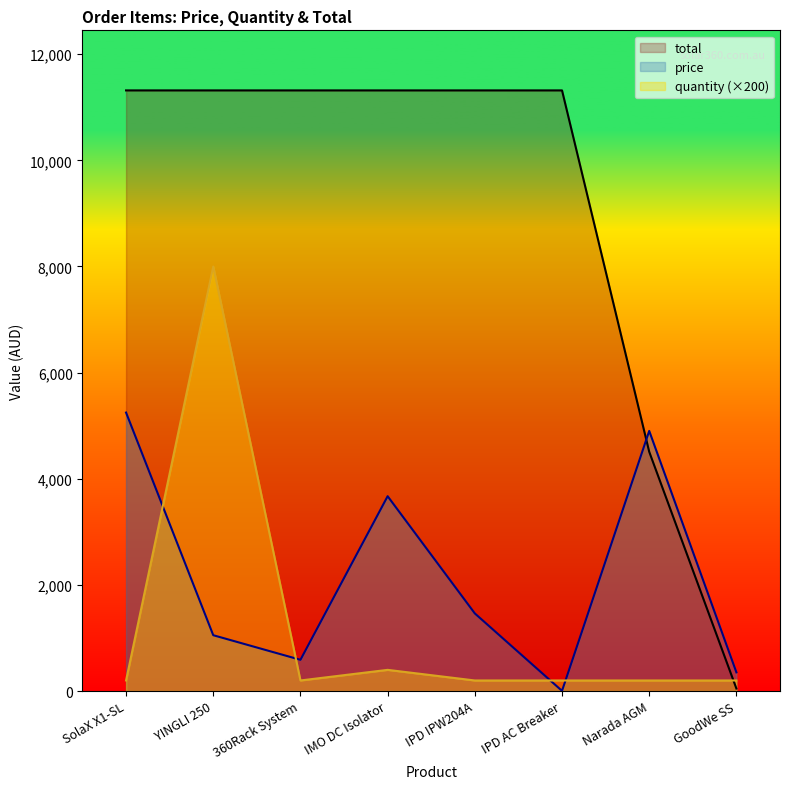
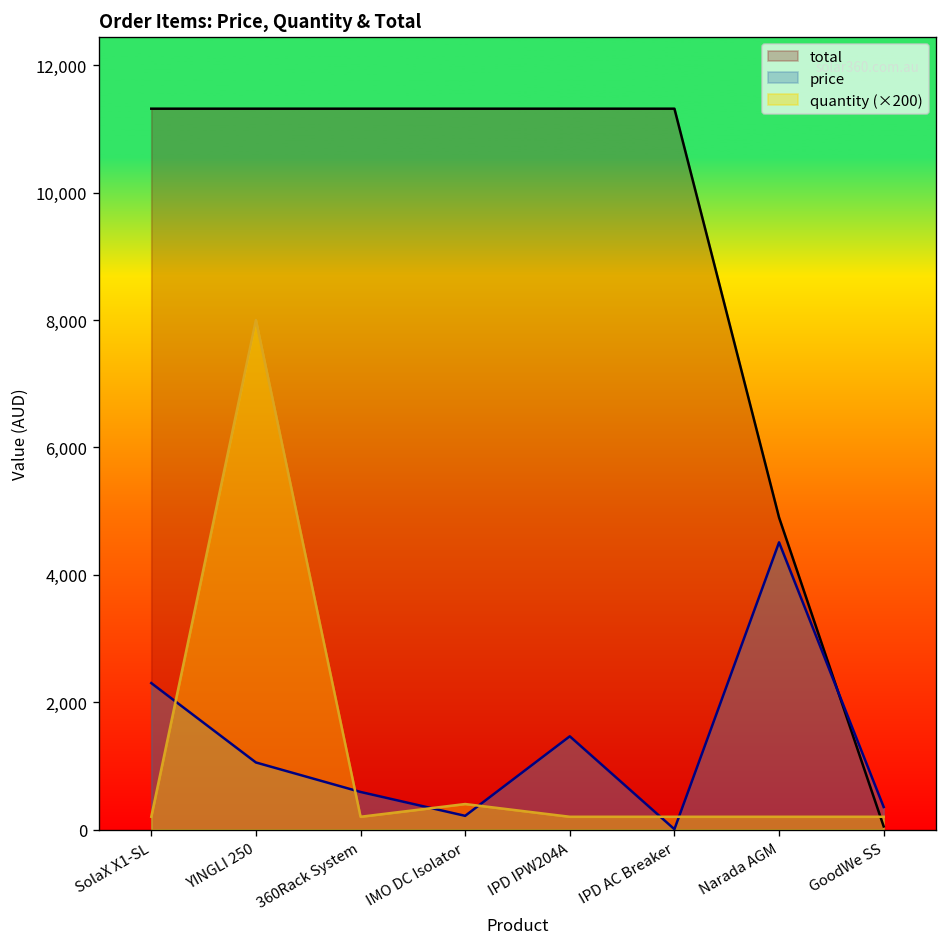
  {
    "total": {
      "SolaX X1-SL": "11,300",
      "YINGLI 250": "11,300",
      "360Rack System": "11,300",
      "IMO DC Isolator": "11,300",
      "IPD IPW204A": "11,300",
      "IPD AC Breaker": "11,300",
-     "Narada AGM": "4,500",
+     "Narada AGM": "4,900",
      "GoodWe SS": "0"
    },
    "price": {
-     "SolaX X1-SL": "5,200",
+     "SolaX X1-SL": "2,300",
      "YINGLI 250": "1,100",
      "360Rack System": "600",
-     "IMO DC Isolator": "3,700",
+     "IMO DC Isolator": "200",
      "IPD IPW204A": "1,500",
      "IPD AC Breaker": "0",
-     "Narada AGM": "4,900",
+     "Narada AGM": "4,500",
      "GoodWe SS": "400"
    },
    "quantity (×200)": {
      "SolaX X1-SL": "200",
      "YINGLI 250": "8,000",
      "360Rack System": "200",
      "IMO DC Isolator": "400",
      "IPD IPW204A": "200",
      "IPD AC Breaker": "200",
      "Narada AGM": "200",
      "GoodWe SS": "200"
    }
  }
